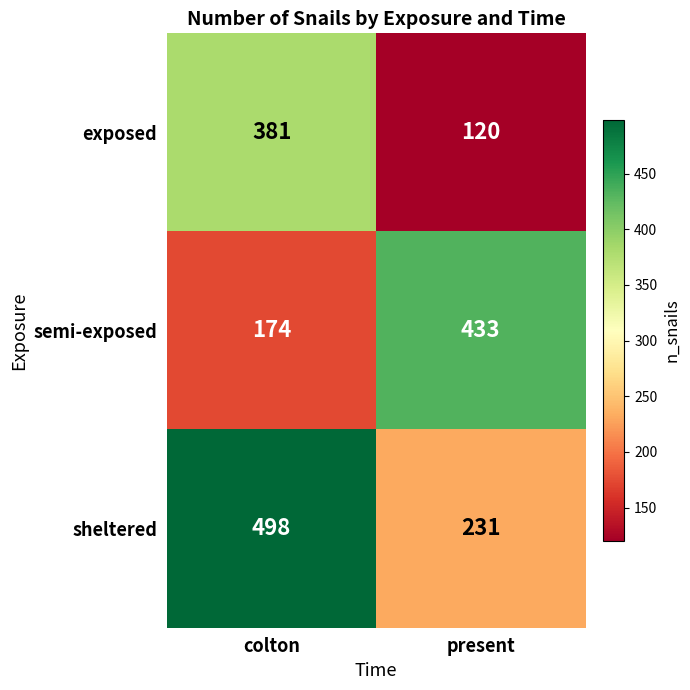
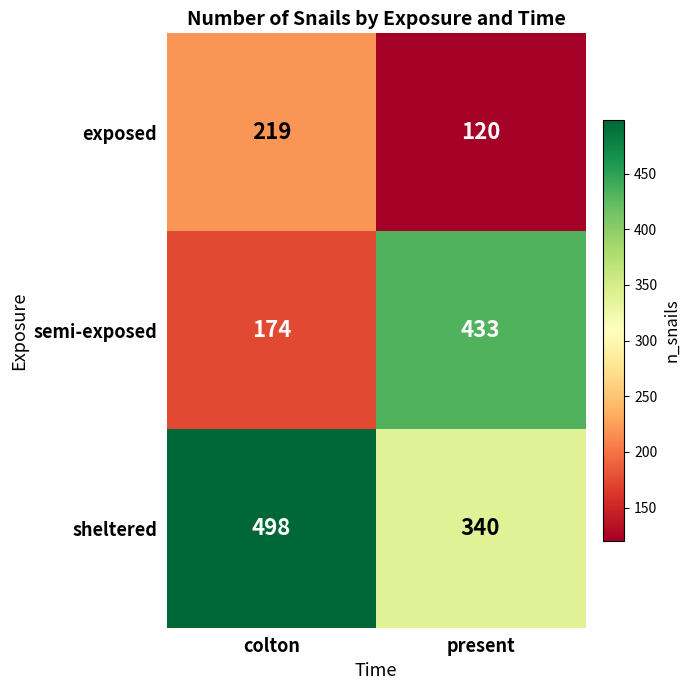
  {
    "exposed": {
-     "colton": 381,
+     "colton": 219,
      "present": 120
    },
    "semi-exposed": {
      "colton": 174,
      "present": 433
    },
    "sheltered": {
      "colton": 498,
-     "present": 231
+     "present": 340
    }
  }
